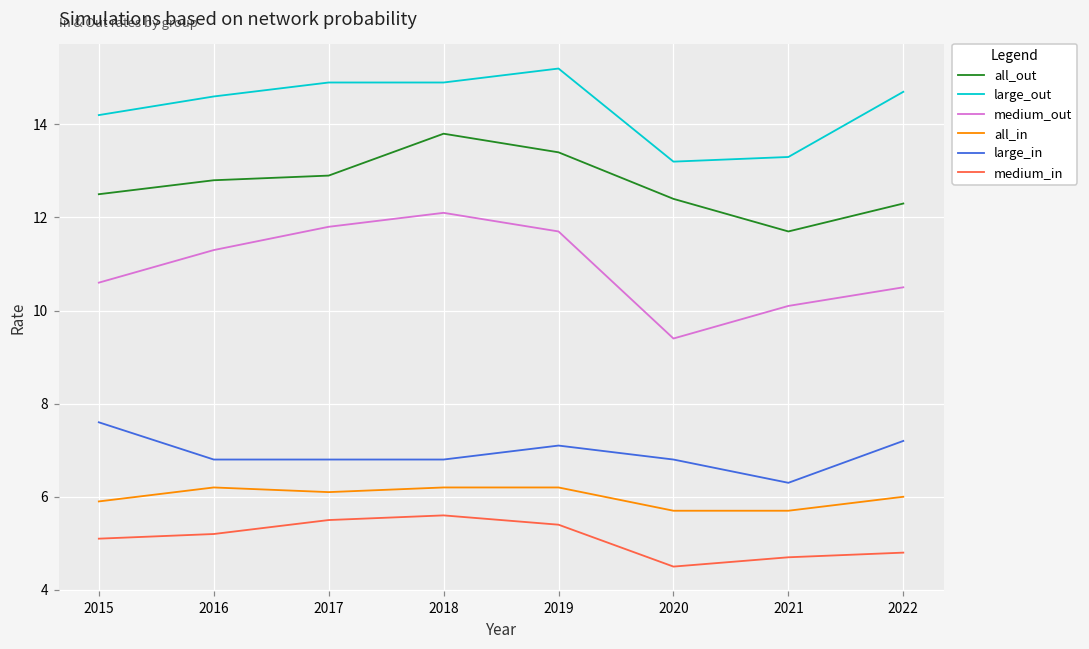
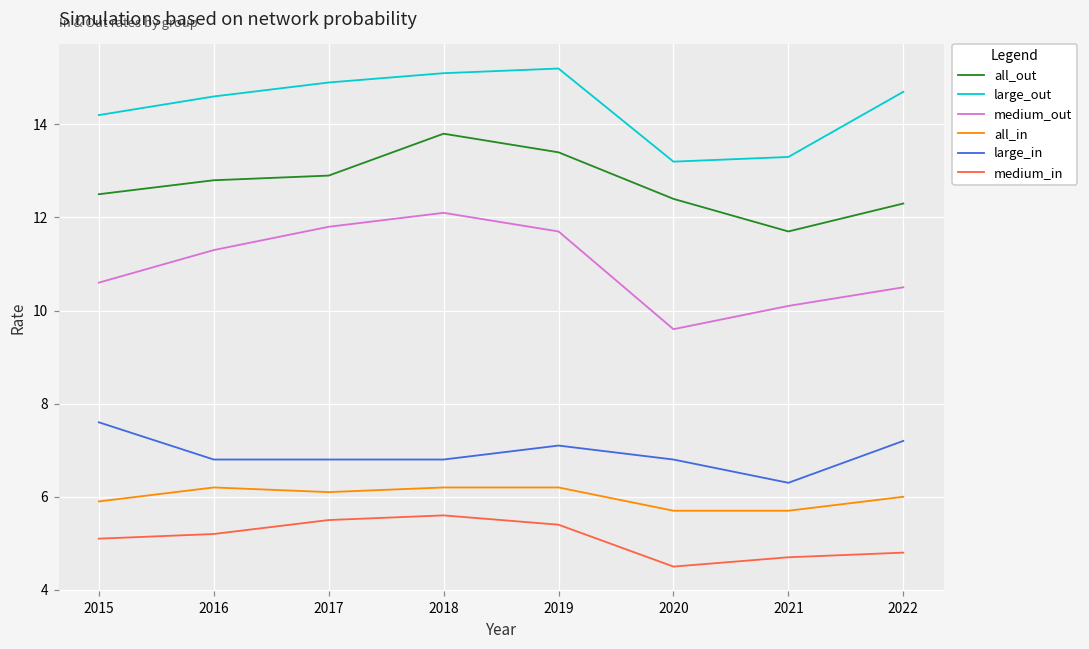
  {
    "all_out": {
      "2015": 12.5,
      "2016": 12.8,
      "2017": 12.9,
      "2018": 13.8,
      "2019": 13.4,
      "2020": 12.4,
      "2021": 11.7,
      "2022": 12.3
    },
    "large_out": {
      "2015": 14.2,
      "2016": 14.6,
      "2017": 14.9,
-     "2018": 14.9,
+     "2018": 15.1,
      "2019": 15.2,
      "2020": 13.2,
      "2021": 13.3,
      "2022": 14.7
    },
    "medium_out": {
      "2015": 10.6,
      "2016": 11.3,
      "2017": 11.8,
      "2018": 12.1,
      "2019": 11.7,
-     "2020": 9.4,
+     "2020": 9.6,
      "2021": 10.1,
      "2022": 10.5
    },
    "all_in": {
      "2015": 5.9,
      "2016": 6.2,
      "2017": 6.1,
      "2018": 6.2,
      "2019": 6.2,
      "2020": 5.7,
      "2021": 5.7,
      "2022": 6.0
    },
    "large_in": {
      "2015": 7.6,
      "2016": 6.8,
      "2017": 6.8,
      "2018": 6.8,
      "2019": 7.1,
      "2020": 6.8,
      "2021": 6.3,
      "2022": 7.2
    },
    "medium_in": {
      "2015": 5.1,
      "2016": 5.2,
      "2017": 5.5,
      "2018": 5.6,
      "2019": 5.4,
      "2020": 4.5,
      "2021": 4.7,
      "2022": 4.8
    }
  }
